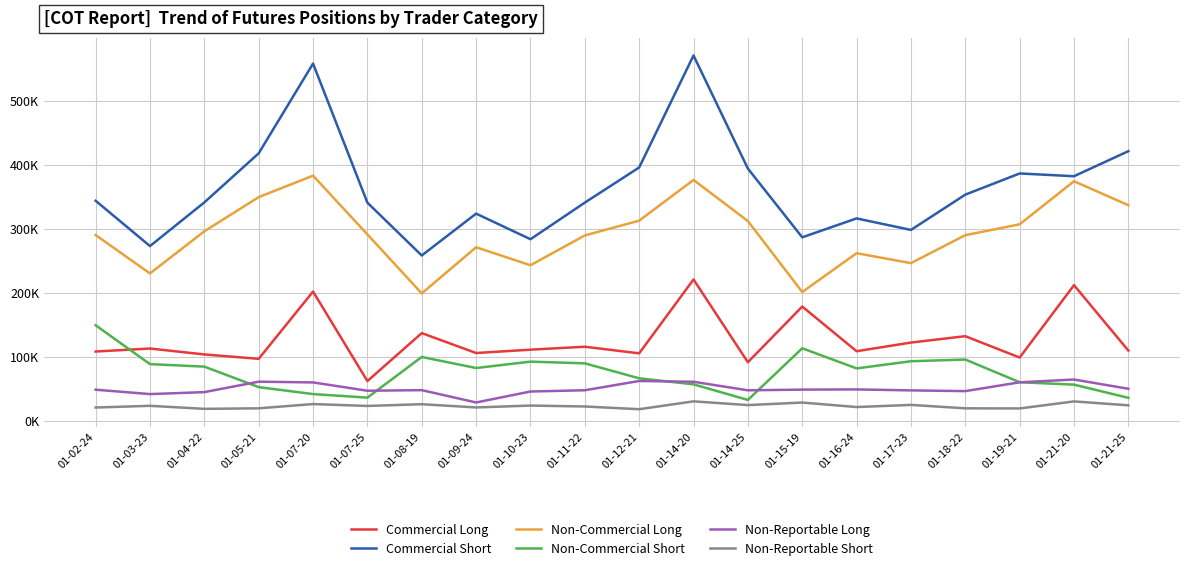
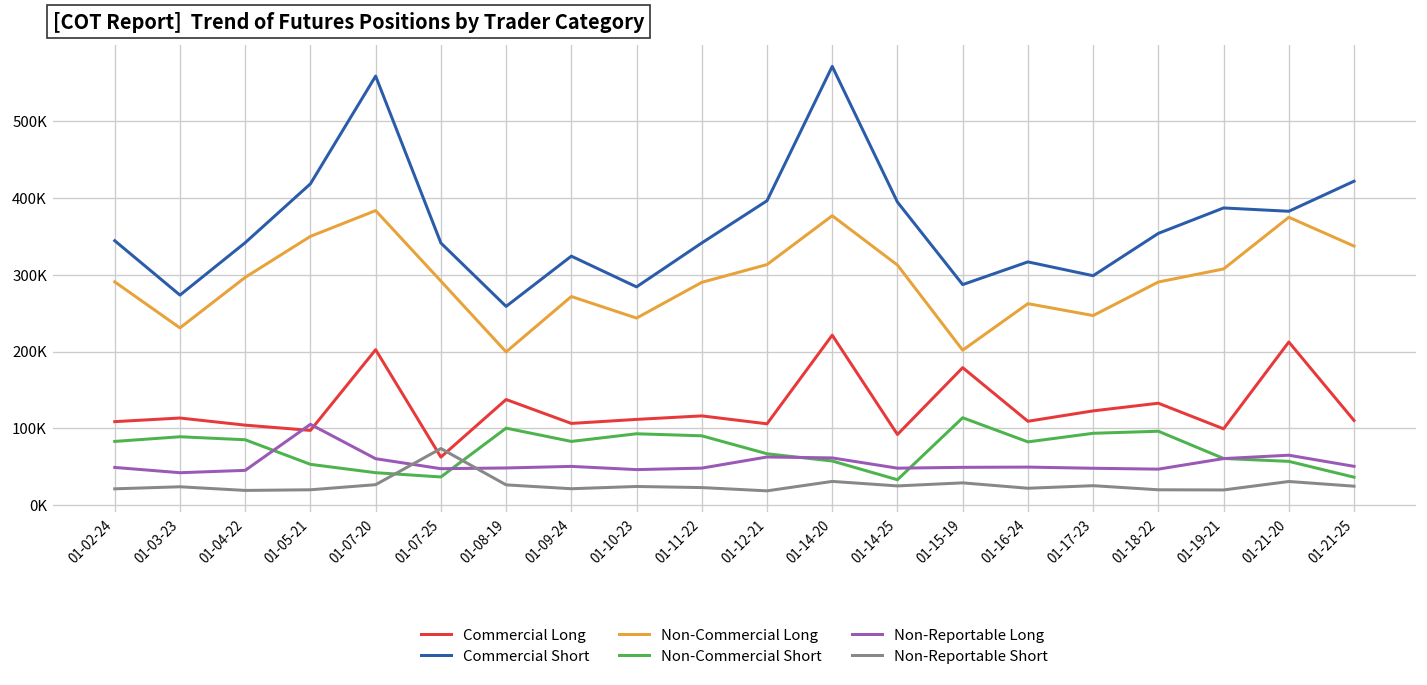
  {
    "Commercial Long": {
      "01-02-24": 110000,
      "01-03-23": 110000,
      "01-04-22": 100000,
      "01-05-21": 100000,
      "01-07-20": 200000,
      "01-07-25": 60000,
      "01-08-19": 140000,
      "01-09-24": 110000,
      "01-10-23": 110000,
      "01-11-22": 120000,
      "01-12-21": 110000,
      "01-14-20": 220000,
      "01-14-25": 90000,
      "01-15-19": 180000,
      "01-16-24": 110000,
      "01-17-23": 120000,
      "01-18-22": 130000,
      "01-19-21": 100000,
      "01-21-20": 210000,
      "01-21-25": 110000
    },
    "Commercial Short": {
      "01-02-24": 340000,
      "01-03-23": 270000,
      "01-04-22": 340000,
      "01-05-21": 420000,
      "01-07-20": 560000,
      "01-07-25": 340000,
      "01-08-19": 260000,
      "01-09-24": 320000,
      "01-10-23": 280000,
      "01-11-22": 340000,
      "01-12-21": 400000,
      "01-14-20": 570000,
      "01-14-25": 390000,
      "01-15-19": 290000,
      "01-16-24": 320000,
      "01-17-23": 300000,
      "01-18-22": 350000,
      "01-19-21": 390000,
      "01-21-20": 380000,
      "01-21-25": 420000
    },
    "Non-Commercial Long": {
      "01-02-24": 290000,
      "01-03-23": 230000,
      "01-04-22": 300000,
      "01-05-21": 350000,
      "01-07-20": 380000,
      "01-07-25": 290000,
      "01-08-19": 200000,
      "01-09-24": 270000,
      "01-10-23": 240000,
      "01-11-22": 290000,
      "01-12-21": 310000,
      "01-14-20": 380000,
      "01-14-25": 310000,
      "01-15-19": 200000,
      "01-16-24": 260000,
      "01-17-23": 250000,
      "01-18-22": 290000,
      "01-19-21": 310000,
      "01-21-20": 370000,
      "01-21-25": 340000
    },
    "Non-Commercial Short": {
-     "01-02-24": 150000,
+     "01-02-24": 80000,
      "01-03-23": 90000,
      "01-04-22": 90000,
      "01-05-21": 50000,
      "01-07-20": 40000,
      "01-07-25": 40000,
      "01-08-19": 100000,
      "01-09-24": 80000,
      "01-10-23": 90000,
      "01-11-22": 90000,
      "01-12-21": 70000,
      "01-14-25": 30000,
      "01-15-19": 110000,
      "01-16-24": 80000,
      "01-17-23": 90000,
      "01-18-22": 100000,
      "01-21-20": 60000,
      "01-21-25": 40000
    },
    "Non-Reportable Long": {
      "01-02-24": 50000,
      "01-03-23": 40000,
      "01-04-22": 50000,
-     "01-05-21": 60000,
+     "01-05-21": 110000,
      "01-07-20": 60000,
      "01-07-25": 50000,
      "01-08-19": 50000,
-     "01-09-24": 30000,
+     "01-09-24": 50000,
      "01-10-23": 50000,
      "01-11-22": 50000,
      "01-12-21": 60000,
      "01-14-25": 50000,
      "01-15-19": 50000,
      "01-16-24": 50000,
      "01-17-23": 50000,
      "01-18-22": 50000,
      "01-21-20": 70000,
      "01-21-25": 50000
    },
    "Non-Reportable Short": {
      "01-02-24": 20000,
      "01-03-23": 20000,
      "01-04-22": 20000,
      "01-05-21": 20000,
      "01-07-20": 30000,
-     "01-07-25": 20000,
+     "01-07-25": 70000,
      "01-08-19": 30000,
      "01-09-24": 20000,
      "01-10-23": 20000,
      "01-11-22": 20000,
      "01-12-21": 20000,
      "01-14-20": 30000,
      "01-14-25": 30000,
      "01-15-19": 30000,
      "01-16-24": 20000,
      "01-17-23": 30000,
      "01-18-22": 20000,
      "01-19-21": 20000,
      "01-21-20": 30000,
      "01-21-25": 20000
    }
  }
